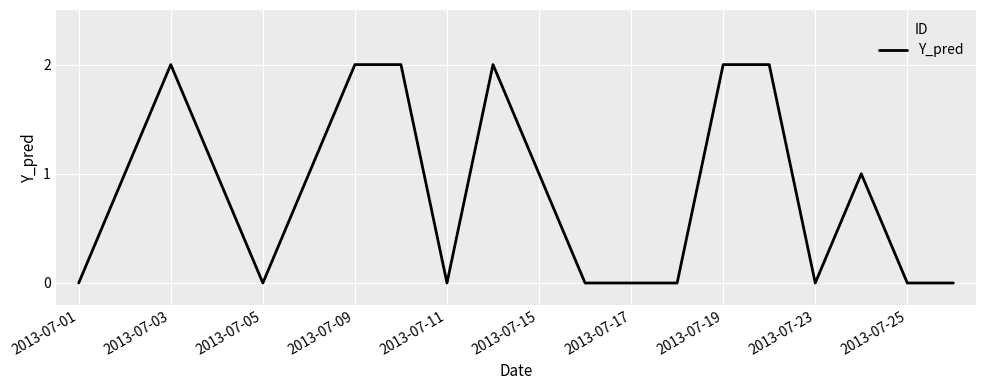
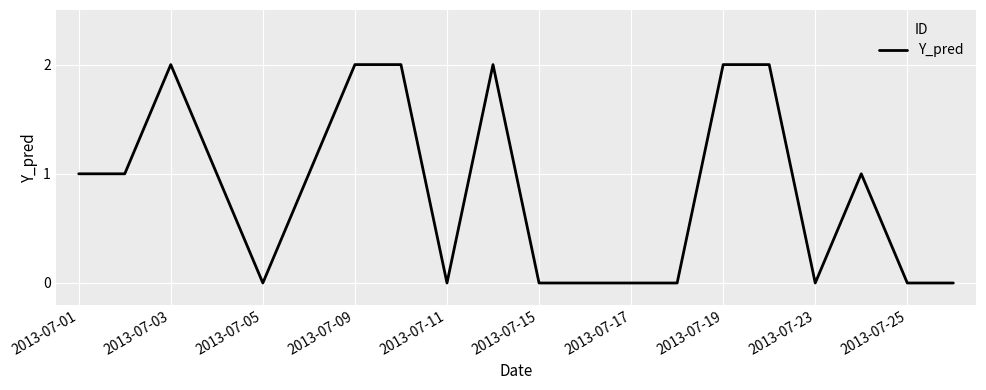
  {
-   "2013-07-01": 0,
+   "2013-07-01": 1,
    "2013-07-03": 2,
    "2013-07-05": 0,
    "2013-07-09": 2,
    "2013-07-11": 0,
-   "2013-07-15": 1,
+   "2013-07-15": 0,
    "2013-07-17": 0,
    "2013-07-19": 2,
    "2013-07-23": 0,
    "2013-07-25": 0
  }
